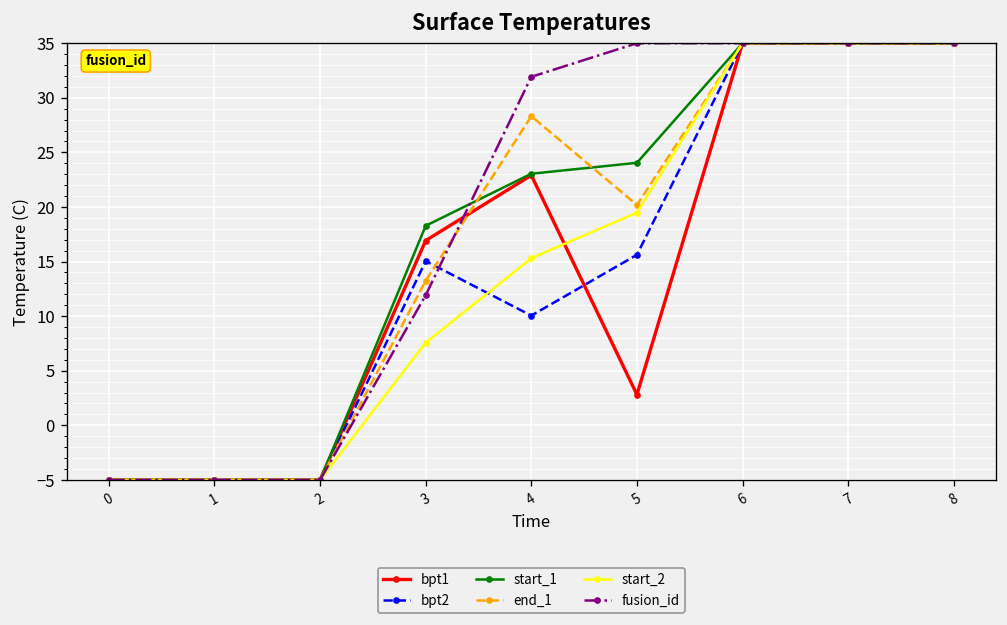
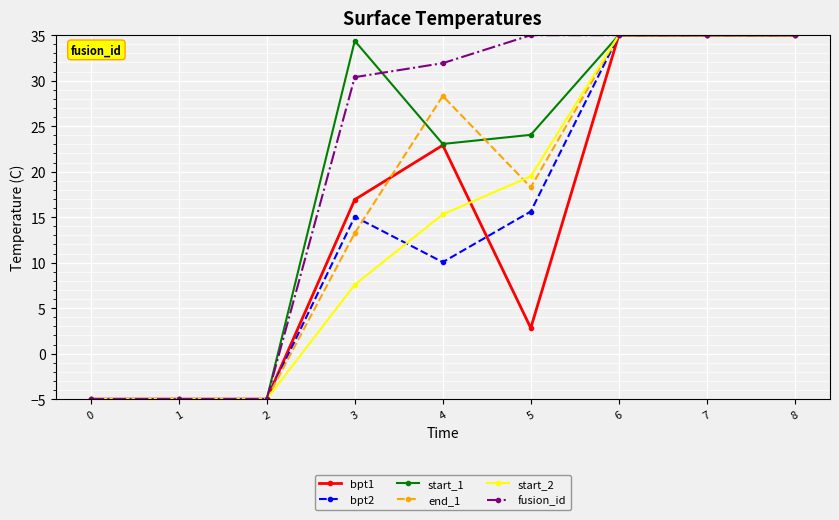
  {
    "bpt1": {
      "3": 17,
      "5": 3
    },
    "bpt2": {
      "3": 15,
      "4": 10,
      "5": 16
    },
    "start_1": {
-     "3": 18,
+     "3": 34,
      "5": 24
    },
    "end_1": {
      "3": 13,
      "4": 28,
-     "5": 20
+     "5": 18
    },
    "start_2": {
      "3": 8,
      "4": 15,
      "5": 19
    },
    "fusion_id": {
-     "3": 12,
+     "3": 30,
      "4": 32,
      "5": 35
    }
  }
